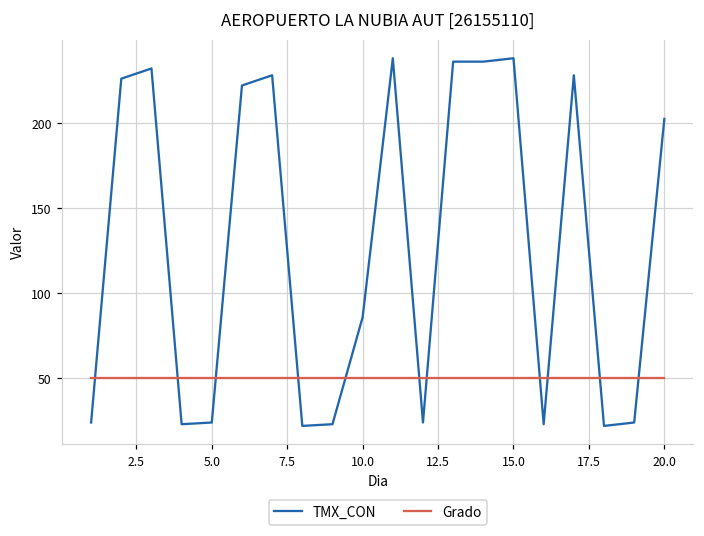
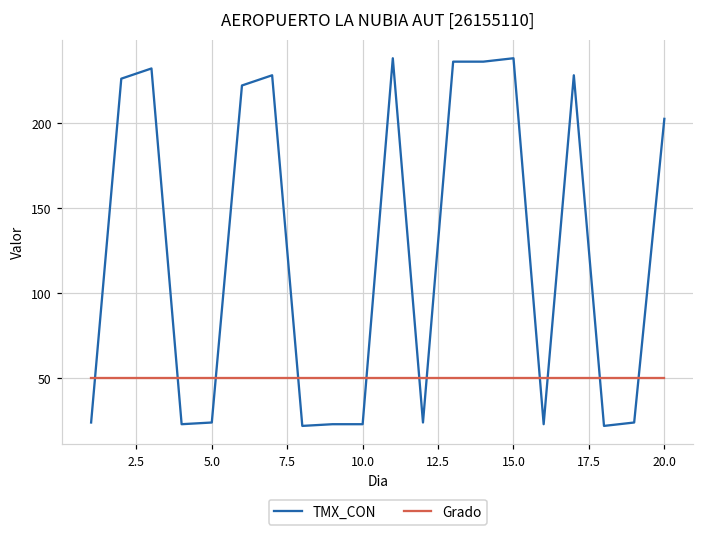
  {
    "TMX_CON": {
      "5.0": 24,
-     "10.0": 86,
+     "10.0": 23,
      "15.0": 238,
      "20.0": 202
    },
    "Grado": {
      "5.0": 50,
      "10.0": 50,
      "15.0": 50,
      "20.0": 50
    }
  }
